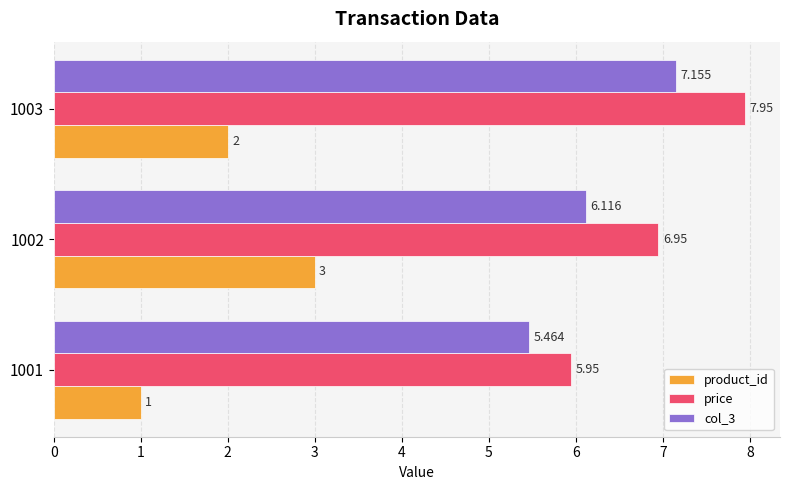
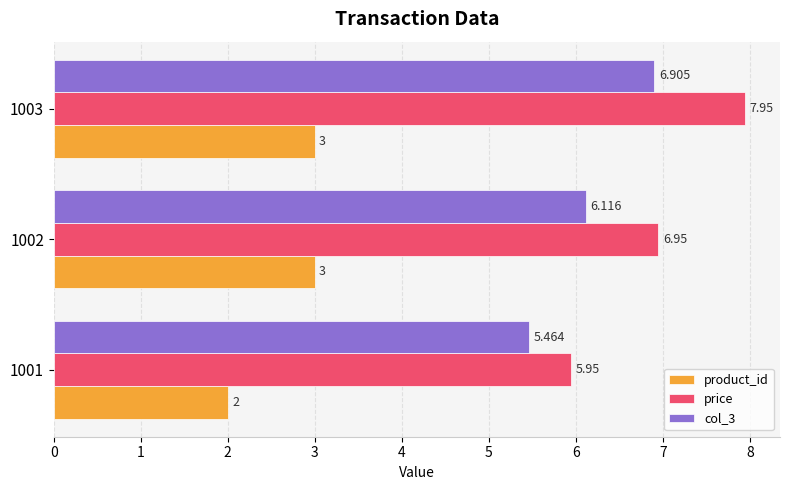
  {
    "product_id": {
-     "1003": 2,
+     "1003": 3,
      "1002": 3,
-     "1001": 1
+     "1001": 2
    },
    "price": {
      "1003": 7.95,
      "1002": 6.95,
      "1001": 5.95
    },
    "col_3": {
-     "1003": 7.155,
+     "1003": 6.905,
      "1002": 6.116,
      "1001": 5.464
    }
  }
